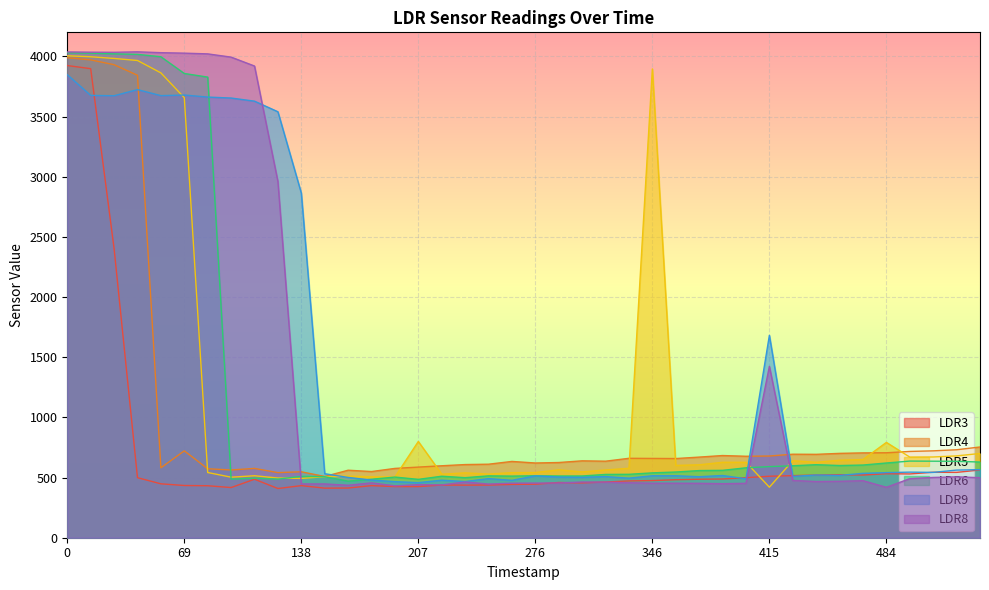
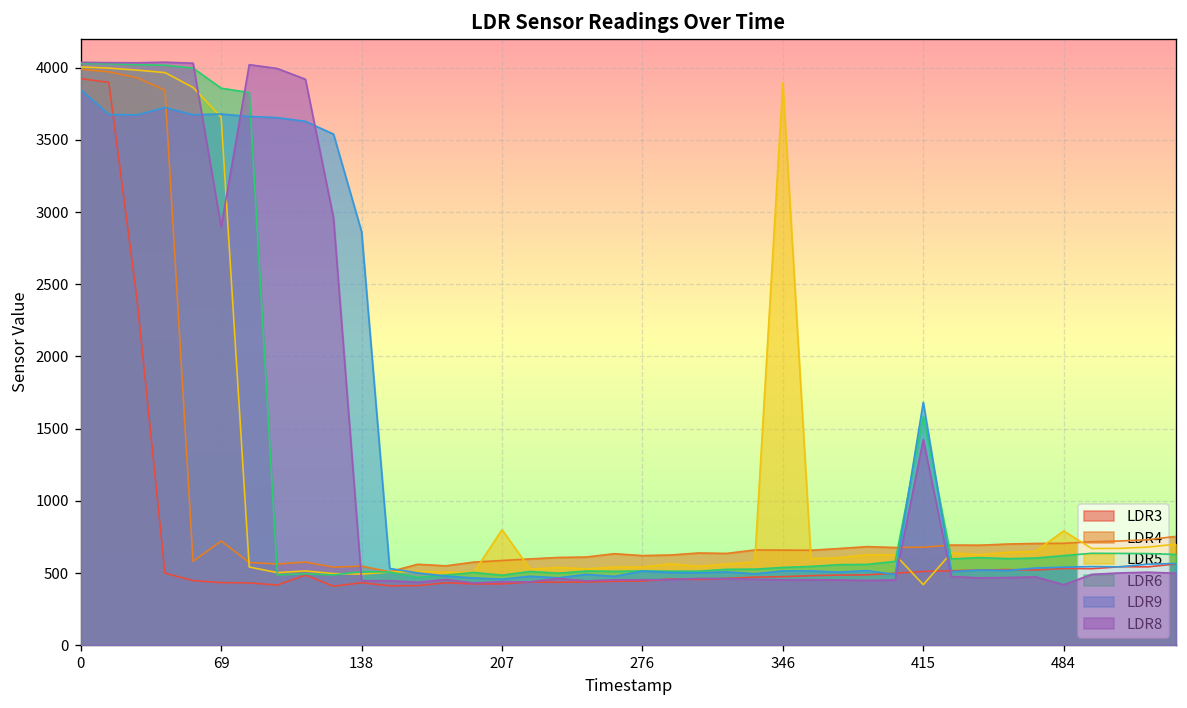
  {
    "LDR5": {
      "69": 3660,
      "207": 800,
      "276": 540,
      "346": 3900,
      "415": 420,
      "484": 790
    },
    "LDR6": {
      "69": 3860,
      "207": 490,
      "346": 540,
-     "415": 590,
+     "415": 1590,
      "484": 620
    },
    "LDR9": {
      "0": 3850,
      "69": 3680,
      "138": 2860,
      "346": 520,
      "415": 1680
    },
    "LDR8": {
-     "69": 4030,
+     "69": 2900,
      "346": 450,
      "415": 1420,
      "484": 420
    }
  }
